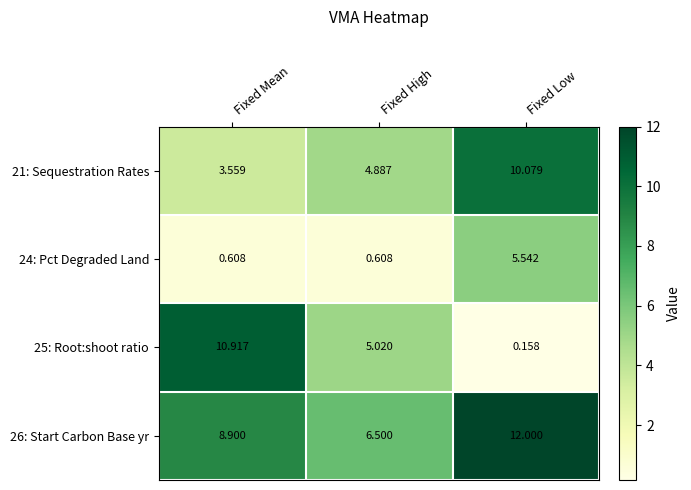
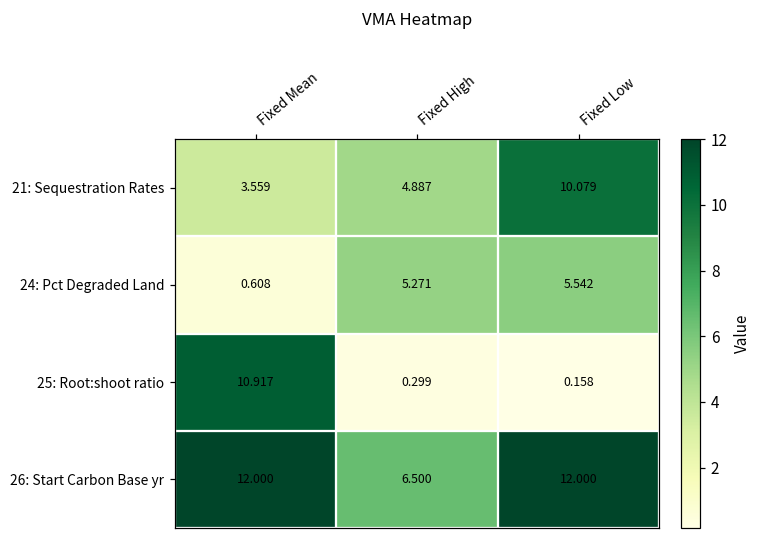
  {
    "21: Sequestration Rates": {
      "Fixed Mean": 3.559,
      "Fixed High": 4.887,
      "Fixed Low": 10.079
    },
    "24: Pct Degraded Land": {
      "Fixed Mean": 0.608,
-     "Fixed High": 0.608,
+     "Fixed High": 5.271,
      "Fixed Low": 5.542
    },
    "25: Root:shoot ratio": {
      "Fixed Mean": 10.917,
-     "Fixed High": 5.020,
+     "Fixed High": 0.299,
      "Fixed Low": 0.158
    },
    "26: Start Carbon Base yr": {
-     "Fixed Mean": 8.900,
+     "Fixed Mean": 12.000,
      "Fixed High": 6.500,
      "Fixed Low": 12.000
    }
  }
